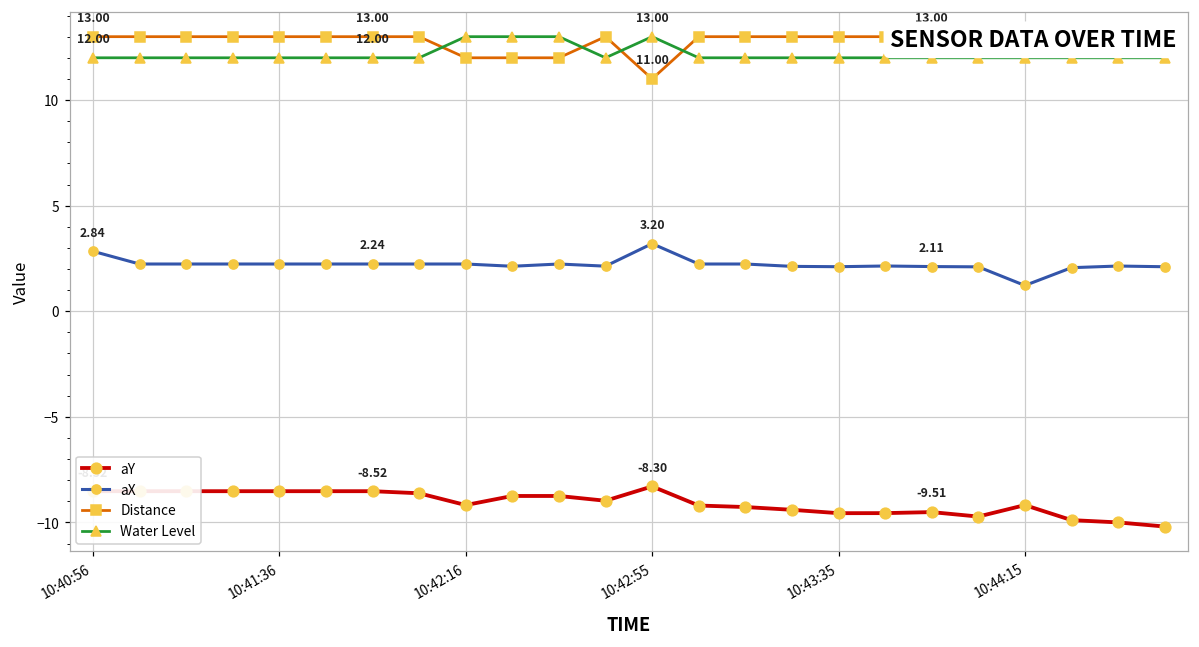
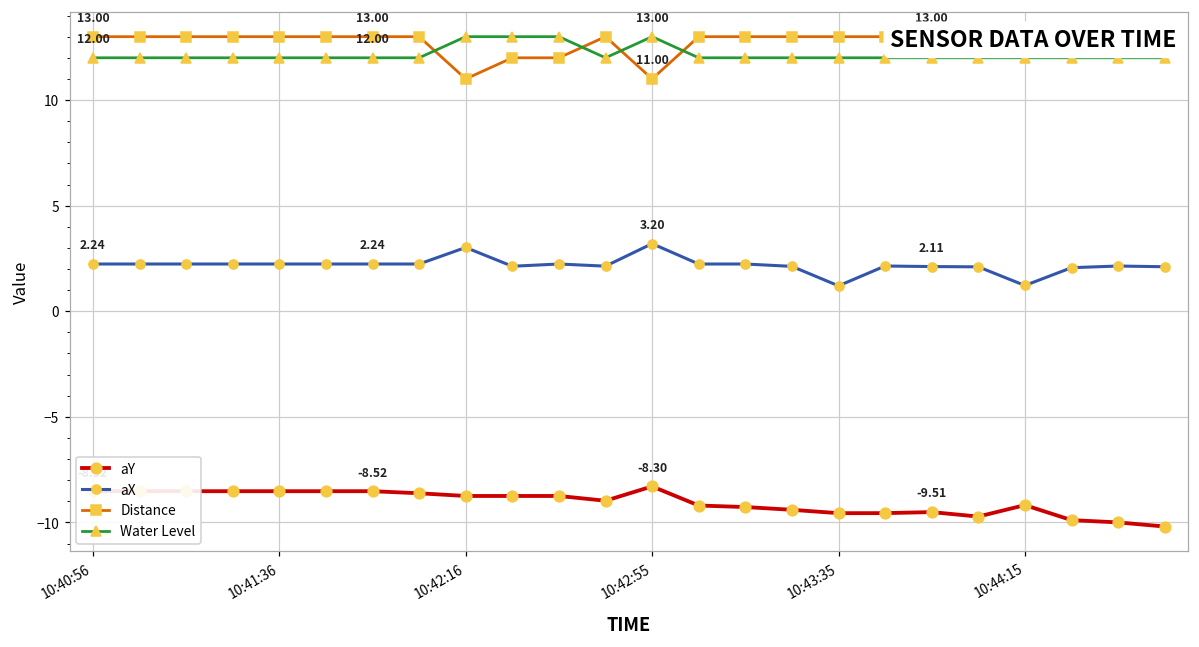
  {
    "aY": {
      "10:41:36": -8.5,
-     "10:42:16": -9.2,
+     "10:42:16": -8.7,
      "10:43:35": -9.6,
      "10:44:15": -9.2
    },
    "aX": {
-     "10:40:56": 2.84,
-     "10:42:16": 2.2,
+     "10:40:56": 2.24,
+     "10:42:16": 3.0,
      "10:42:55": 3.20,
-     "10:43:35": 2.1
+     "10:43:35": 1.2
    },
    "Distance": {
      "10:41:36": 13,
-     "10:42:16": 12,
+     "10:42:16": 11,
      "10:43:35": 13
    },
    "Water Level": {
      "10:42:55": 13.00
    }
  }
